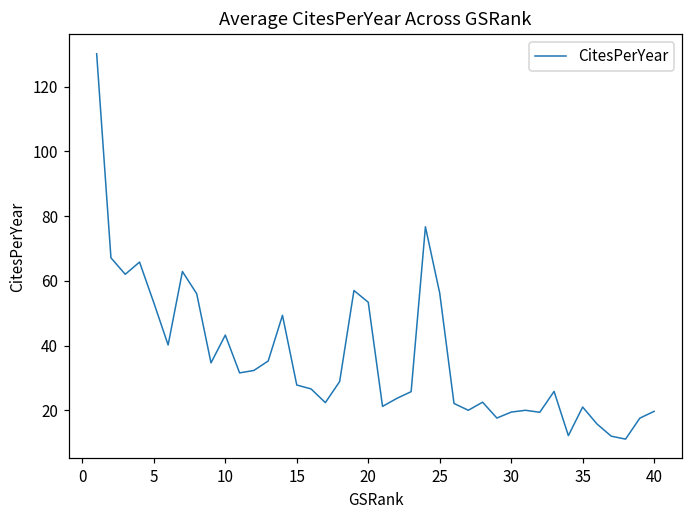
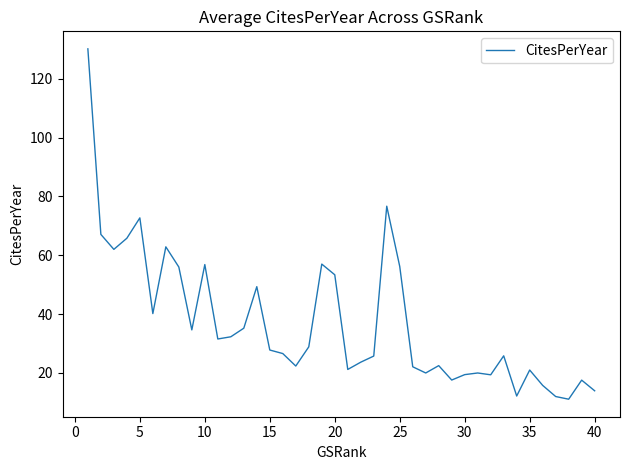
  {
-   "5": 53,
-   "10": 43,
+   "5": 73,
+   "10": 57,
    "15": 28,
    "20": 53,
    "25": 56,
    "30": 19,
    "35": 21,
-   "40": 20
+   "40": 14
  }
